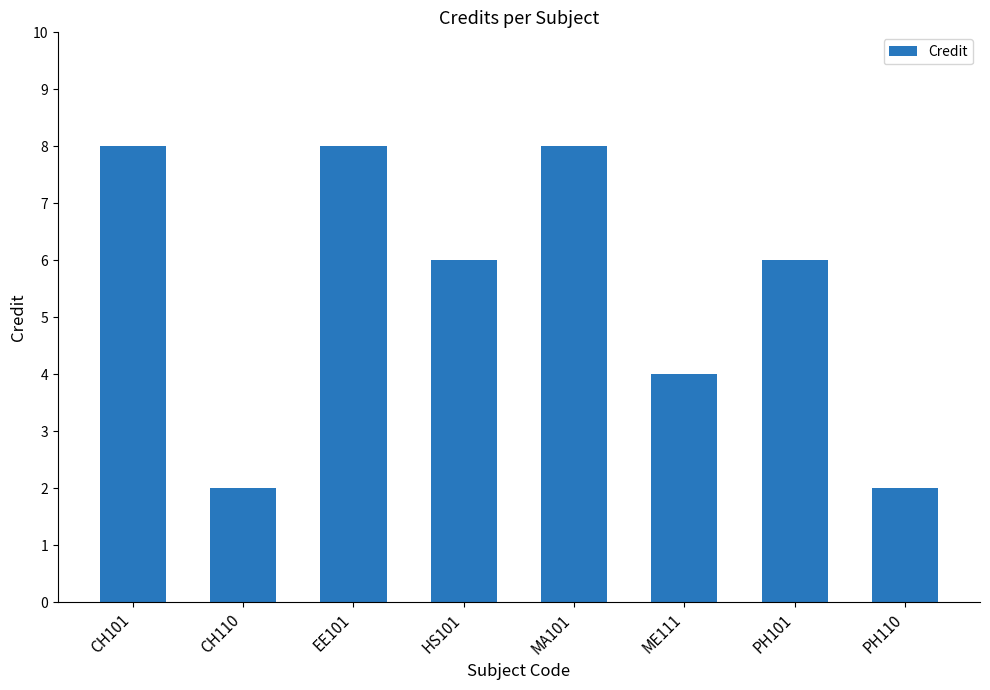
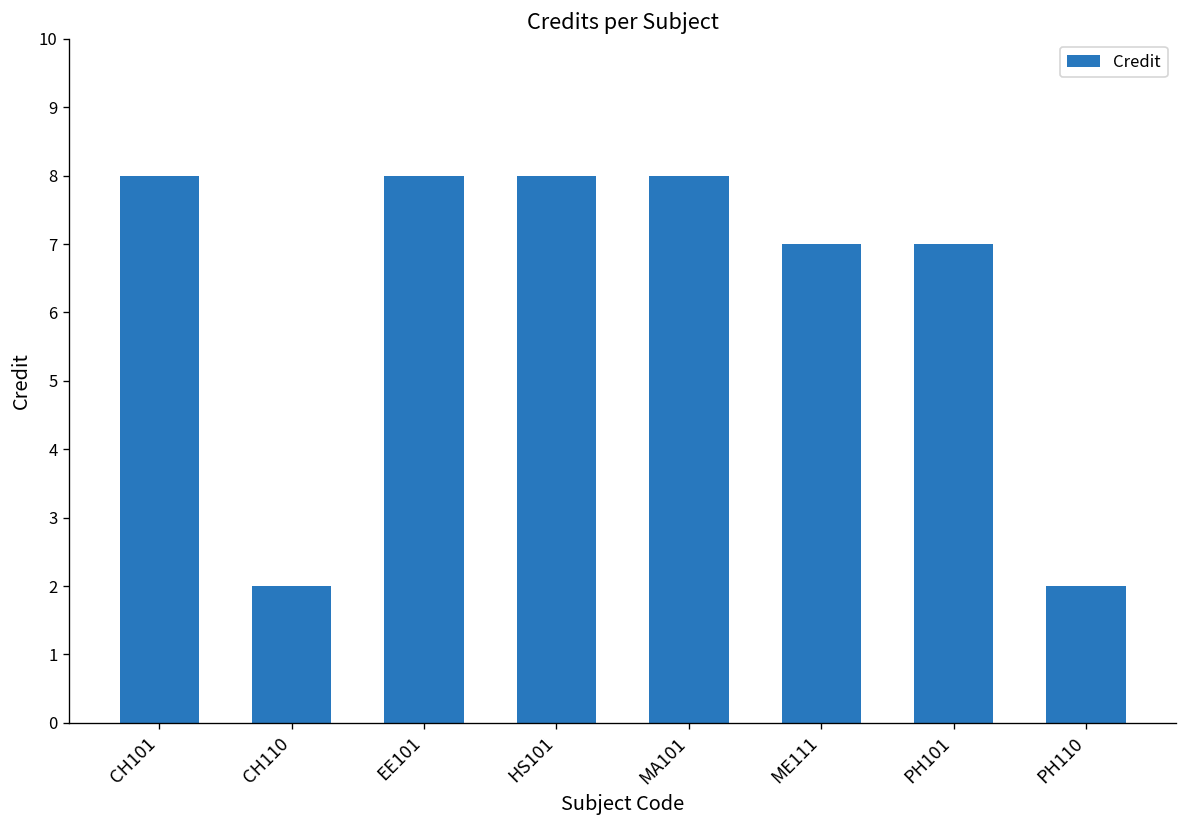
  {
    "CH101": 8,
    "CH110": 2,
    "EE101": 8,
-   "HS101": 6,
+   "HS101": 8,
    "MA101": 8,
-   "ME111": 4,
-   "PH101": 6,
+   "ME111": 7,
+   "PH101": 7,
    "PH110": 2
  }
